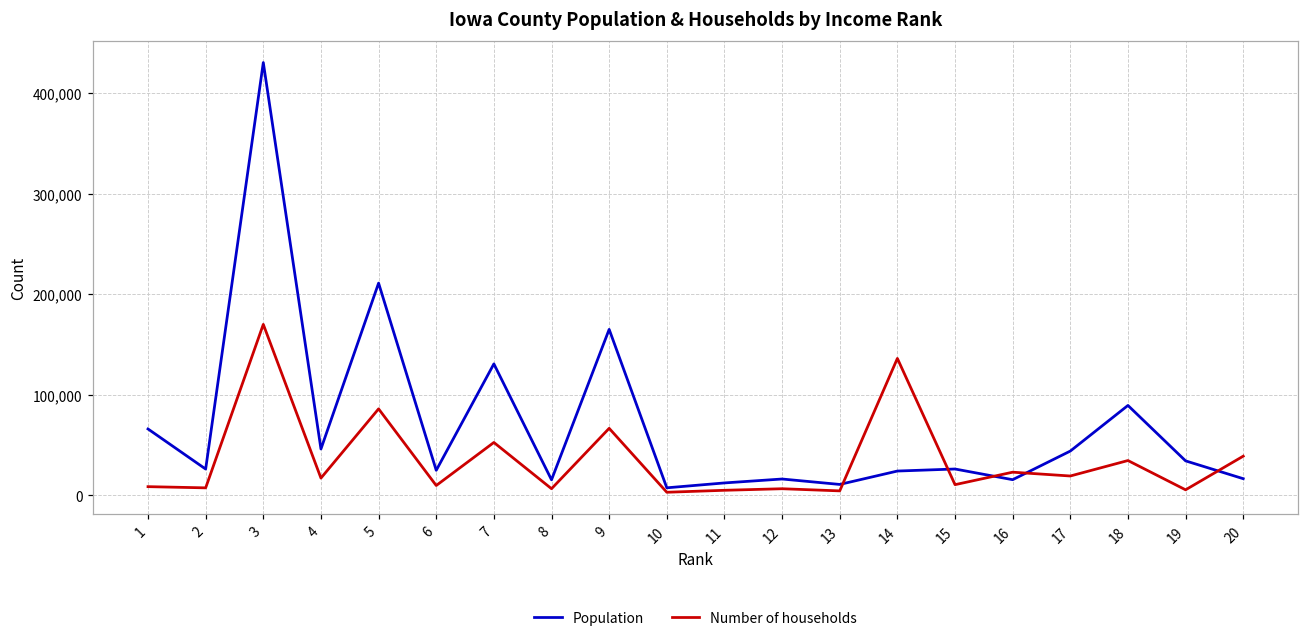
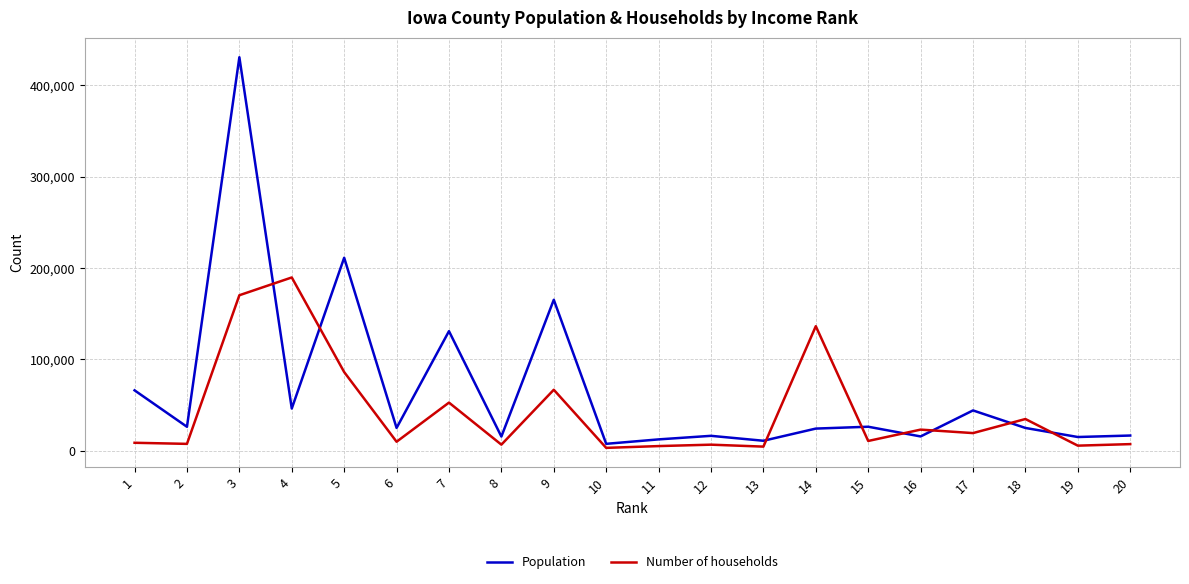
  {
    "Population": {
      "1": "70,000",
      "2": "30,000",
      "3": "430,000",
      "4": "50,000",
      "5": "210,000",
      "6": "20,000",
      "7": "130,000",
      "8": "20,000",
      "9": "170,000",
      "10": "10,000",
      "11": "10,000",
      "12": "20,000",
      "13": "10,000",
      "14": "20,000",
      "15": "30,000",
      "16": "20,000",
      "17": "40,000",
-     "18": "90,000",
-     "19": "30,000",
+     "18": "20,000",
+     "19": "20,000",
      "20": "20,000"
    },
    "Number of households": {
      "1": "10,000",
      "2": "10,000",
      "3": "170,000",
-     "4": "20,000",
+     "4": "190,000",
      "5": "90,000",
      "6": "10,000",
      "7": "50,000",
      "8": "10,000",
      "9": "70,000",
      "10": "0",
      "11": "10,000",
      "12": "10,000",
      "13": "0",
      "14": "140,000",
      "15": "10,000",
      "16": "20,000",
      "17": "20,000",
      "18": "30,000",
      "19": "10,000",
-     "20": "40,000"
+     "20": "10,000"
    }
  }
